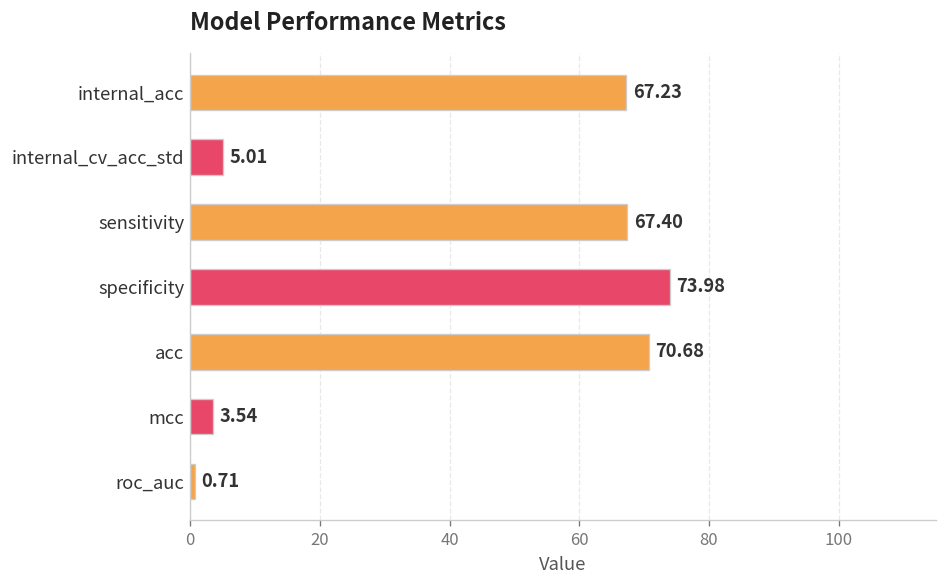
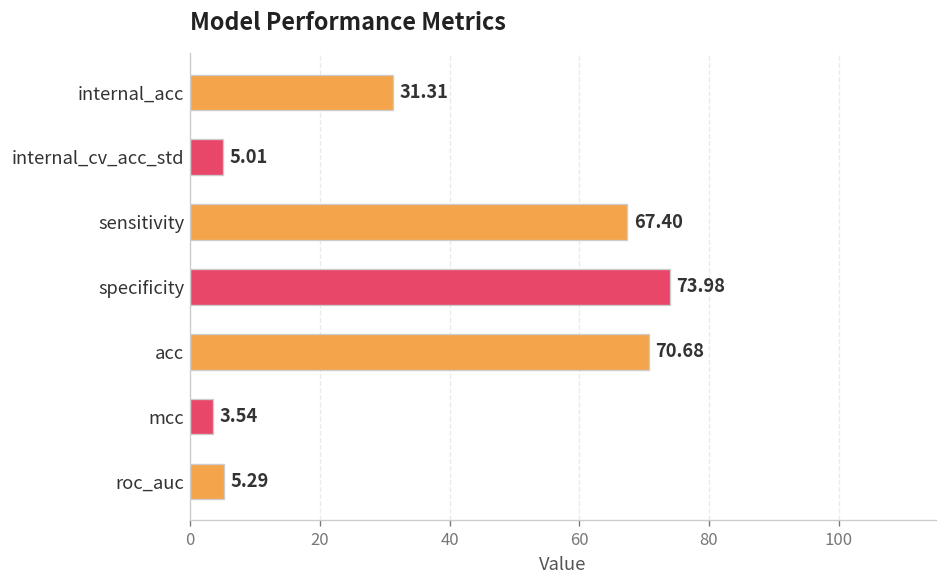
  {
-   "internal_acc": 67.23,
+   "internal_acc": 31.31,
    "internal_cv_acc_std": 5.01,
    "sensitivity": 67.40,
    "specificity": 73.98,
    "acc": 70.68,
    "mcc": 3.54,
-   "roc_auc": 0.71
+   "roc_auc": 5.29
  }
